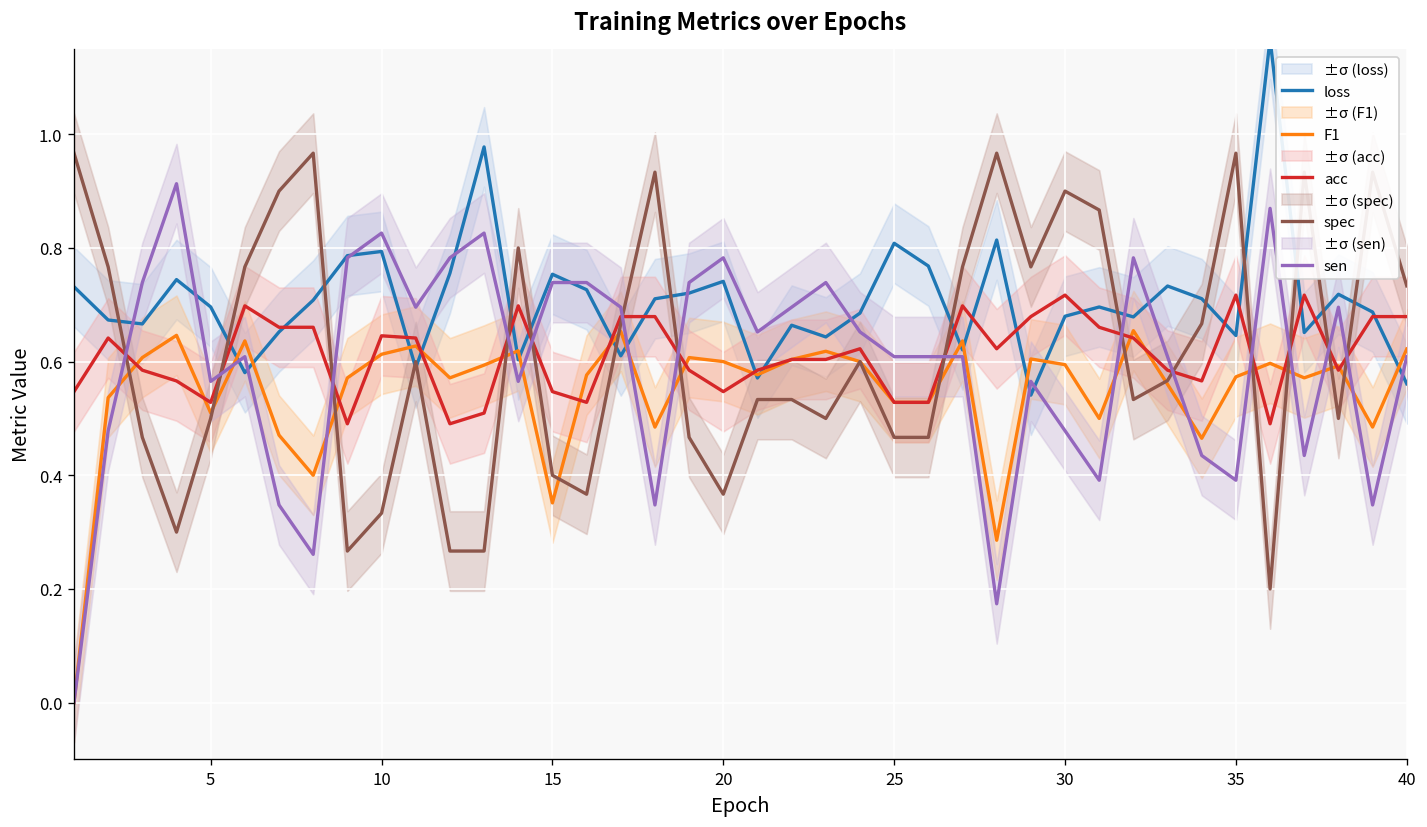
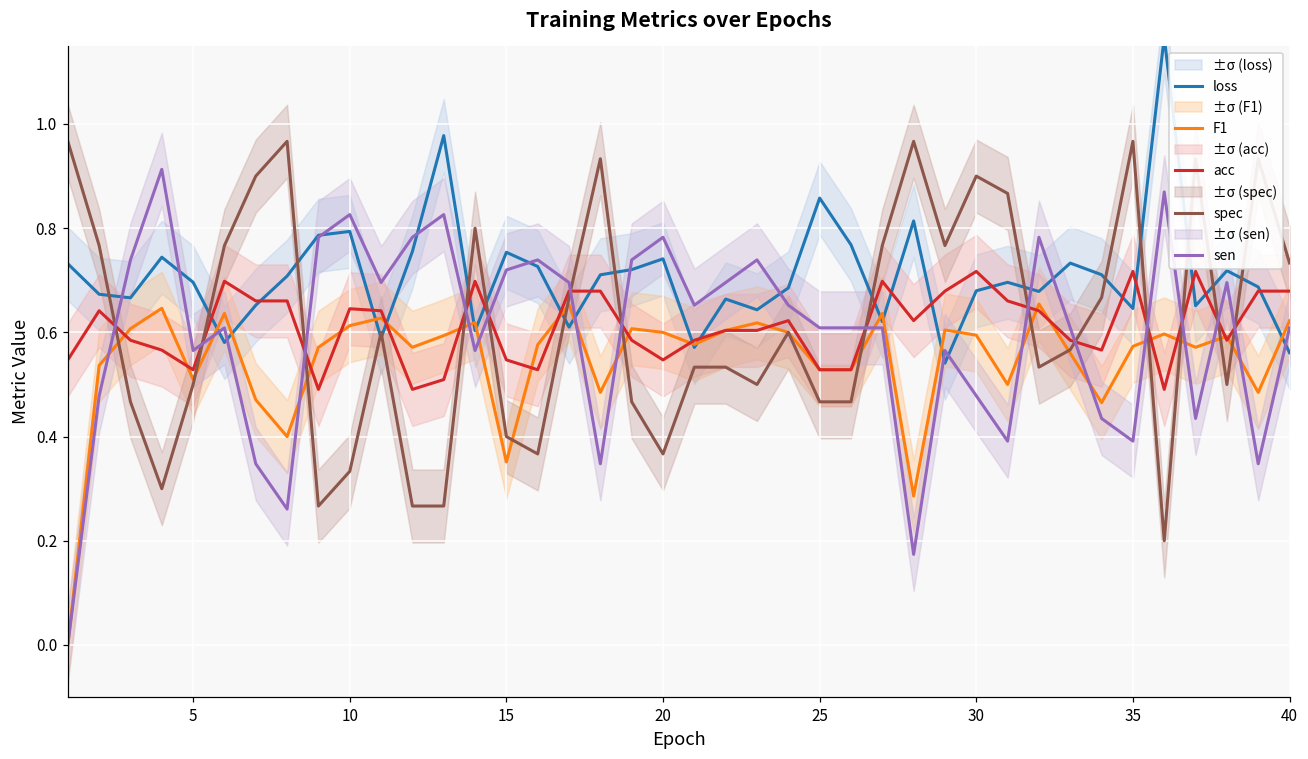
  {
    "loss": {
      "5": 0.70,
      "10": 0.79,
      "15": 0.75,
      "20": 0.74,
-     "25": 0.81,
+     "25": 0.86,
      "30": 0.68,
      "40": 0.56
    },
    "F1": {
      "5": 0.51,
      "10": 0.61,
      "15": 0.35,
      "20": 0.60,
      "30": 0.59,
      "35": 0.57,
      "40": 0.62
    },
    "acc": {
      "5": 0.53,
      "10": 0.65,
      "15": 0.55,
      "20": 0.55,
      "30": 0.72
    },
    "spec": {
      "5": 0.50,
      "10": 0.33,
      "15": 0.40,
      "20": 0.37,
      "25": 0.47,
      "30": 0.90,
      "35": 0.97,
      "40": 0.73
    },
    "sen": {
      "10": 0.83,
-     "15": 0.74,
+     "15": 0.72,
      "20": 0.78,
      "25": 0.61,
      "30": 0.48,
      "35": 0.39,
      "40": 0.61
    }
  }
